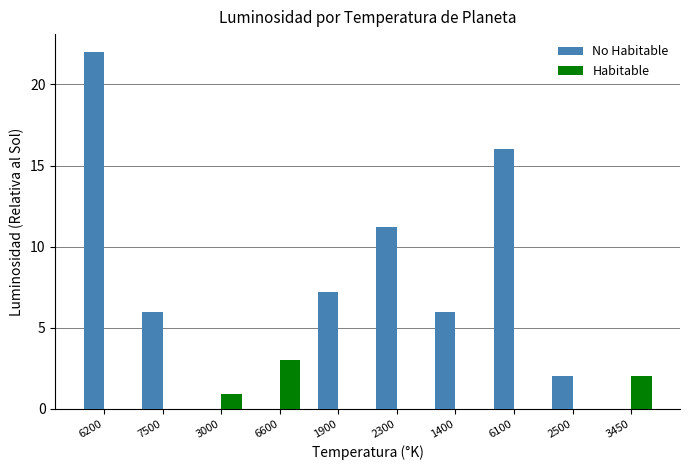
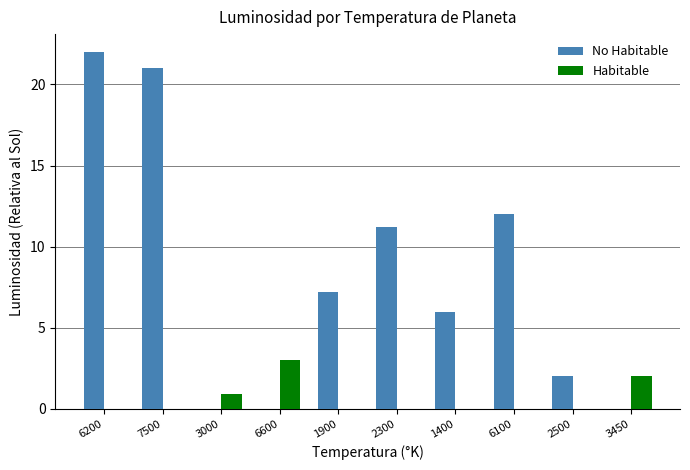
  {
    "No Habitable": {
      "6200": 22,
-     "7500": 6,
+     "7500": 21,
      "3000": 0,
      "6600": 0,
      "1900": 7.2,
      "2300": 11.2,
      "1400": 6,
-     "6100": 16,
+     "6100": 12,
      "2500": 2,
      "3450": 0
    },
    "Habitable": {
      "6200": 0,
      "7500": 0,
      "3000": 1,
      "6600": 3,
      "1900": 0,
      "2300": 0,
      "1400": 0,
      "6100": 0,
      "2500": 0,
      "3450": 2
    }
  }
